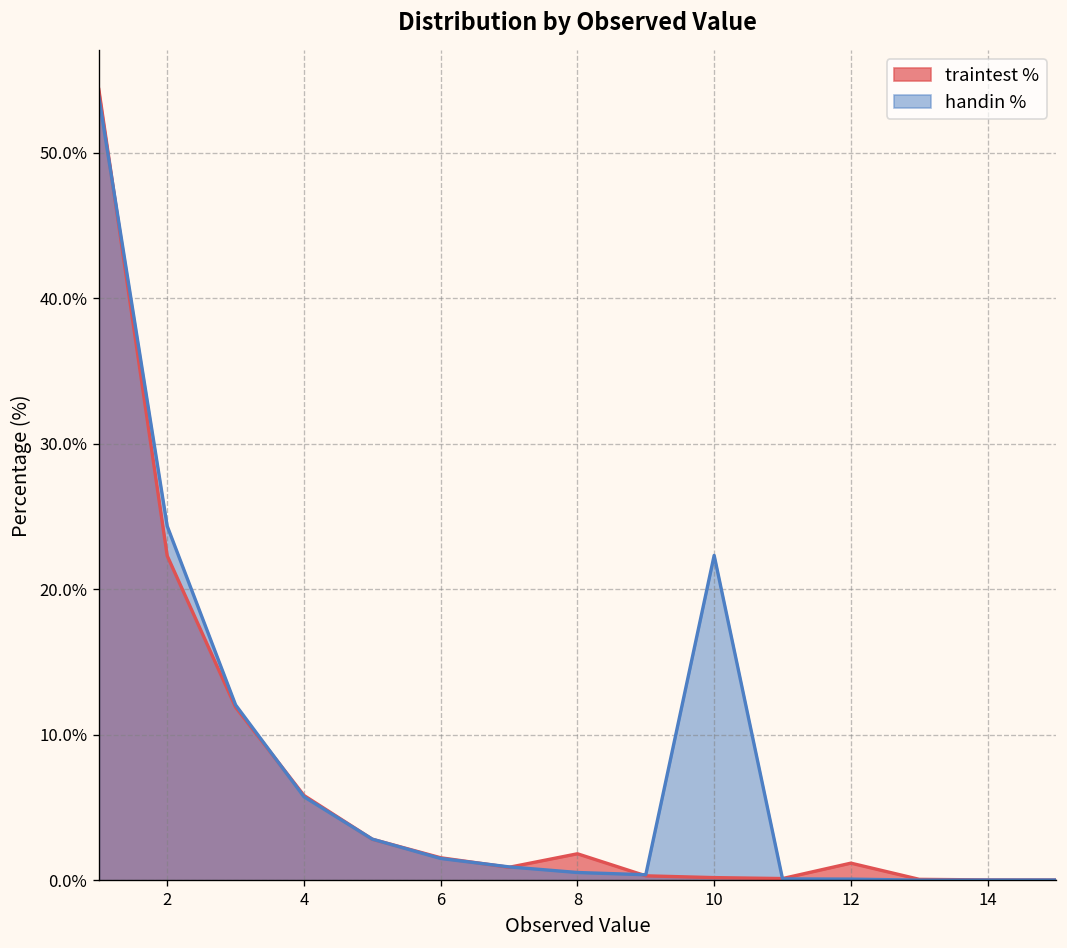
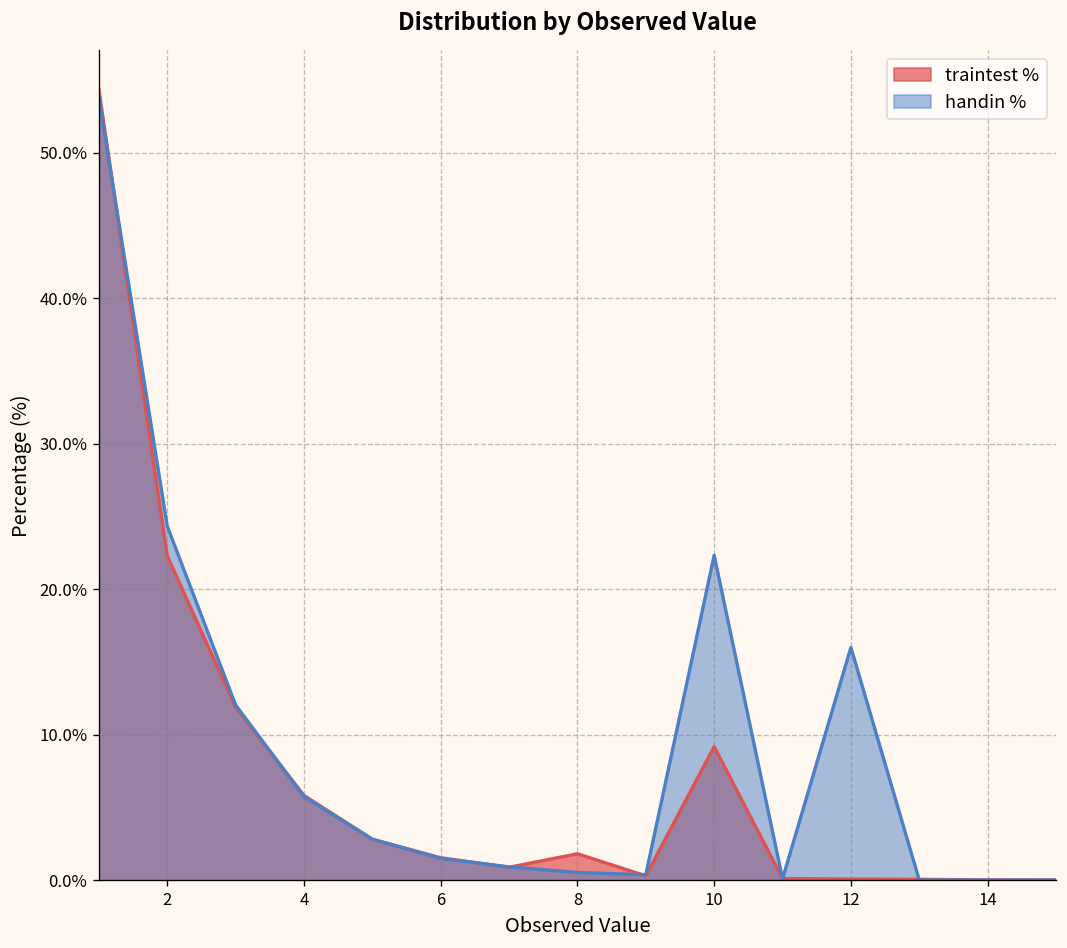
  {
    "traintest %": {
      "2": "22.3%",
      "8": "1.8%",
-     "10": "0.2%",
-     "12": "1.2%"
+     "10": "9.2%",
+     "12": "0.1%"
    },
    "handin %": {
      "2": "24.3%",
      "8": "0.5%",
      "10": "22.3%",
-     "12": "0.1%"
+     "12": "16.0%"
    }
  }
